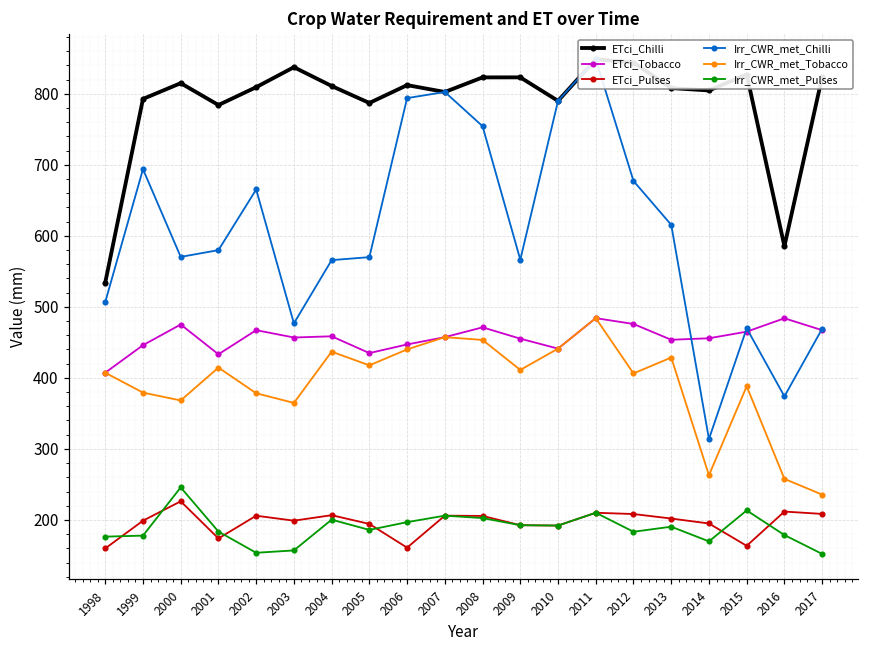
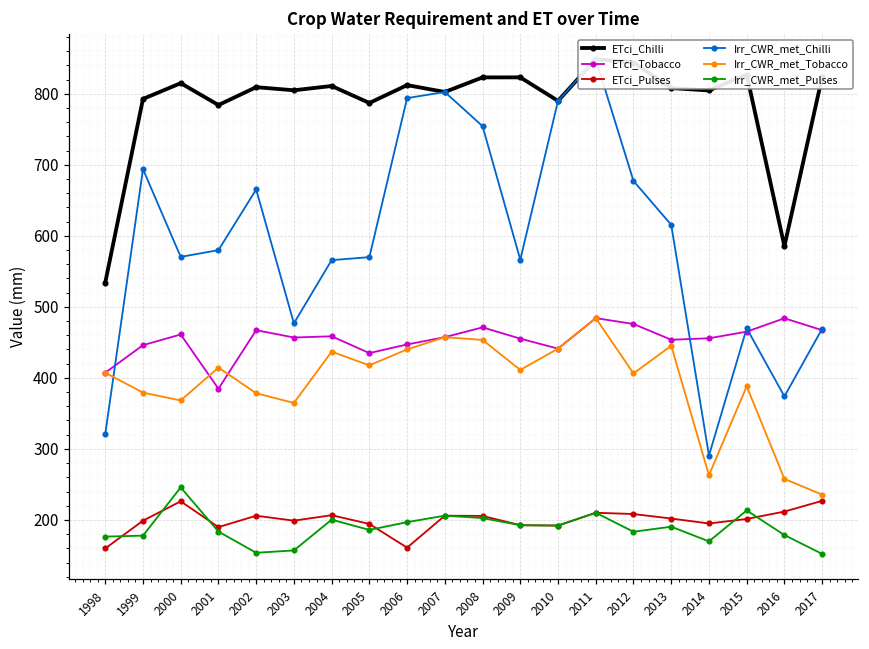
  {
    "ETci_Chilli": {
      "1998": 530,
      "1999": 790,
      "2000": 820,
      "2001": 780,
      "2002": 810,
-     "2003": 840,
+     "2003": 810,
      "2004": 810,
      "2005": 790,
      "2006": 810,
      "2008": 820,
      "2009": 820,
      "2016": 590
    },
    "ETci_Tobacco": {
      "1999": 450,
-     "2000": 480,
-     "2001": 430,
+     "2000": 460,
+     "2001": 380,
      "2002": 470,
      "2003": 460,
      "2004": 460,
      "2005": 430,
      "2006": 450,
      "2008": 470,
      "2009": 460,
      "2012": 480,
      "2013": 450,
      "2014": 460,
      "2015": 470,
      "2016": 480
    },
    "ETci_Pulses": {
      "1998": 160,
      "1999": 200,
      "2000": 230,
-     "2001": 170,
+     "2001": 190,
      "2002": 210,
      "2003": 200,
      "2004": 210,
      "2005": 190,
      "2006": 160,
      "2012": 210,
      "2013": 200,
      "2014": 190,
-     "2015": 160,
+     "2015": 200,
      "2016": 210,
-     "2017": 210
+     "2017": 230
    },
    "Irr_CWR_met_Chilli": {
-     "1998": 510,
+     "1998": 320,
      "1999": 690,
      "2000": 570,
      "2001": 580,
      "2002": 670,
      "2003": 480,
      "2004": 570,
      "2005": 570,
      "2006": 790,
      "2008": 750,
      "2009": 570,
      "2012": 680,
      "2013": 620,
-     "2014": 310,
+     "2014": 290,
      "2015": 470,
      "2016": 370
    },
    "Irr_CWR_met_Tobacco": {
      "1999": 380,
      "2000": 370,
      "2001": 410,
      "2002": 380,
      "2003": 360,
      "2004": 440,
      "2005": 420,
      "2006": 440,
      "2008": 450,
      "2009": 410,
      "2012": 410,
-     "2013": 430,
+     "2013": 450,
      "2014": 260,
      "2015": 390,
      "2016": 260,
      "2017": 240
    },
    "Irr_CWR_met_Pulses": {
      "1998": 180,
      "1999": 180,
      "2000": 250,
      "2001": 180,
      "2002": 150,
      "2003": 160,
      "2004": 200,
      "2005": 190,
      "2006": 200,
      "2012": 180,
      "2013": 190,
      "2014": 170,
      "2015": 210,
      "2016": 180,
      "2017": 150
    }
  }
